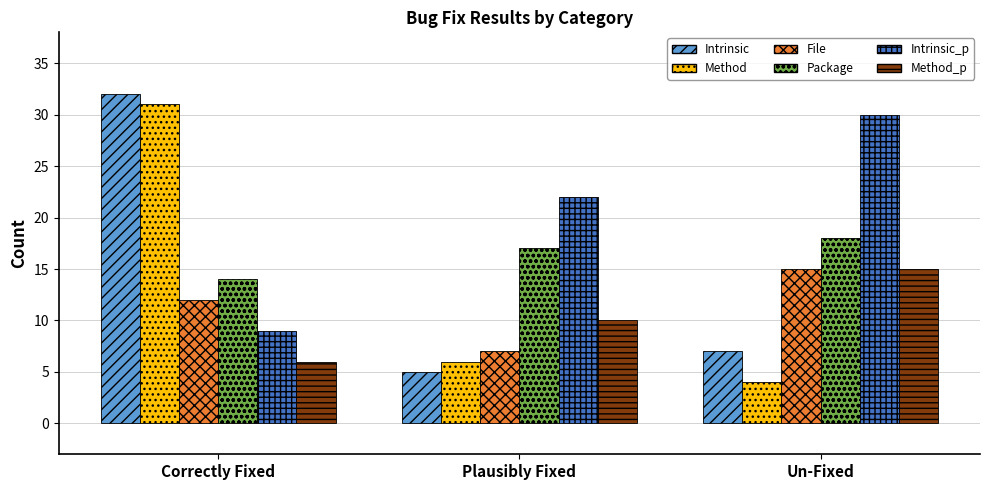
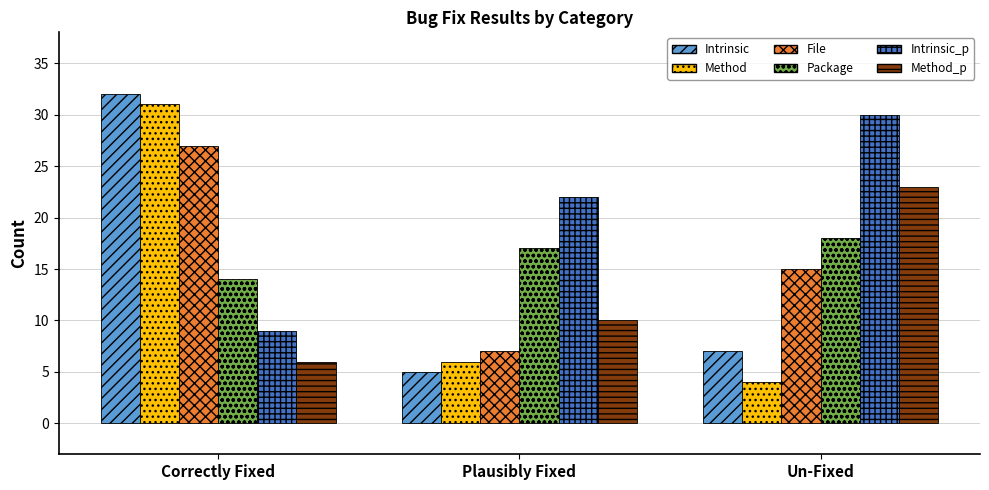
  {
    "Method": {
      "Correctly Fixed": 31,
      "Plausibly Fixed": 6,
      "Un-Fixed": 4
    },
    "File": {
-     "Correctly Fixed": 12,
+     "Correctly Fixed": 27,
      "Plausibly Fixed": 7,
      "Un-Fixed": 15
    },
    "Package": {
      "Correctly Fixed": 14,
      "Plausibly Fixed": 17,
      "Un-Fixed": 18
    },
    "Method_p": {
      "Correctly Fixed": 6,
      "Plausibly Fixed": 10,
-     "Un-Fixed": 15
+     "Un-Fixed": 23
    }
  }
